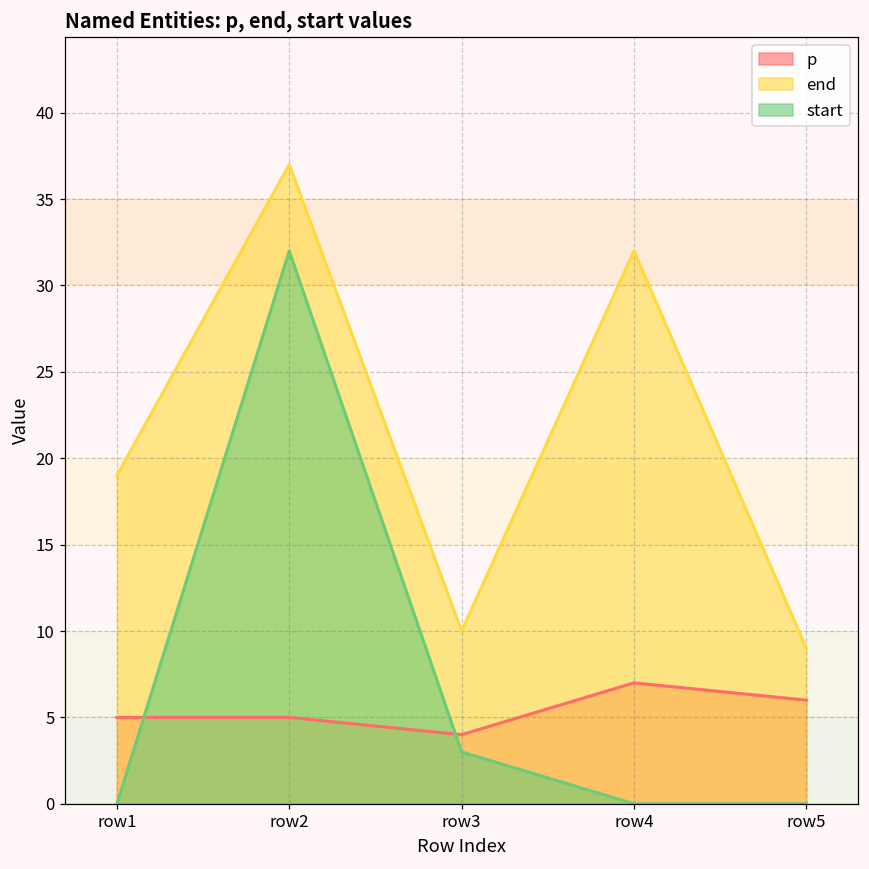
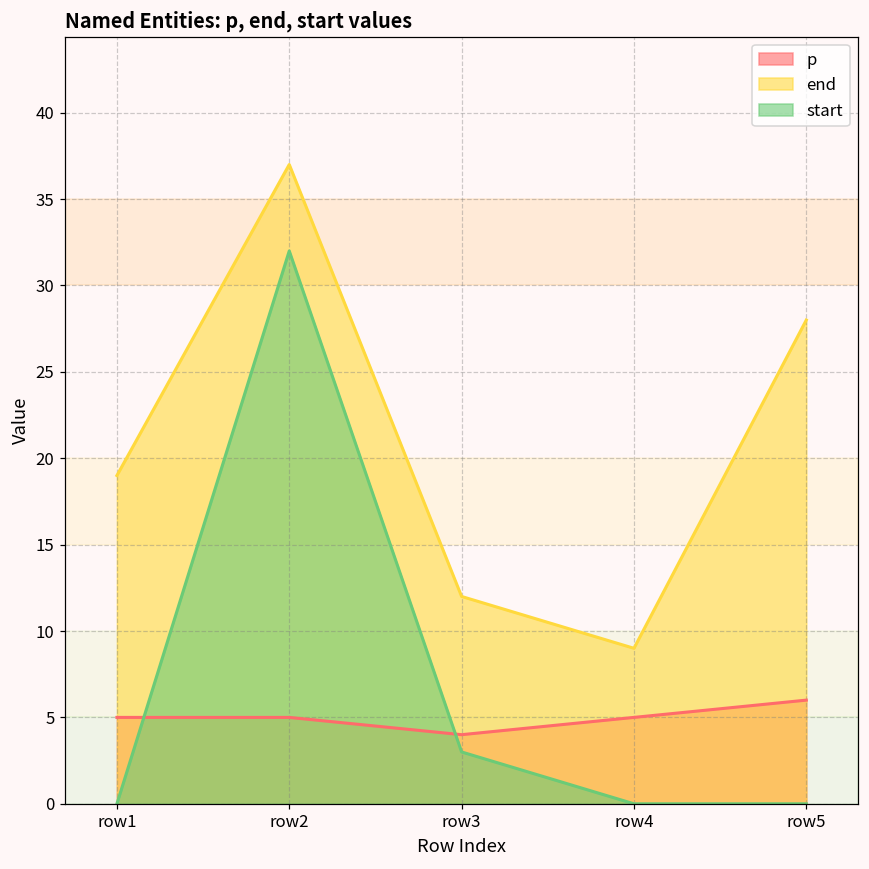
  {
    "p": {
      "row1": 5,
      "row2": 5,
      "row3": 4,
-     "row4": 7,
+     "row4": 5,
      "row5": 6
    },
    "end": {
      "row1": 19,
      "row2": 37,
-     "row3": 10,
-     "row4": 32,
-     "row5": 9
+     "row3": 12,
+     "row4": 9,
+     "row5": 28
    },
    "start": {
      "row1": 0,
      "row2": 32,
      "row3": 3,
      "row4": 0,
      "row5": 0
    }
  }
